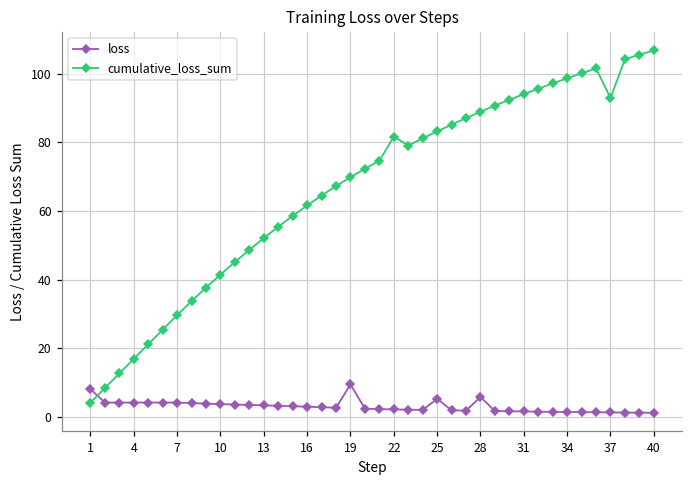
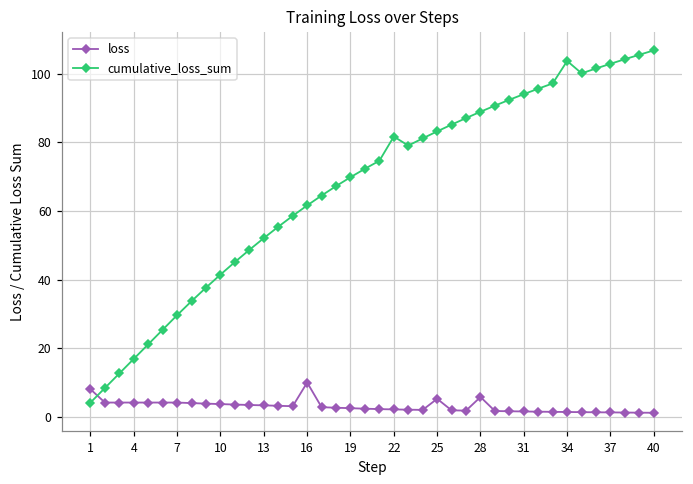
  {
    "loss": {
      "1": 8,
      "4": 4,
      "7": 4,
      "10": 4,
      "13": 3,
-     "16": 3,
-     "19": 10,
+     "16": 10,
+     "19": 3,
      "22": 2,
      "25": 5,
      "28": 6,
      "31": 2,
      "34": 1,
      "37": 1,
      "40": 1
    },
    "cumulative_loss_sum": {
      "1": 4,
      "4": 17,
      "7": 30,
      "10": 42,
      "13": 52,
      "16": 62,
      "19": 70,
      "22": 82,
      "25": 83,
      "28": 89,
      "31": 94,
-     "34": 99,
-     "37": 93,
+     "34": 104,
+     "37": 103,
      "40": 107
    }
  }
